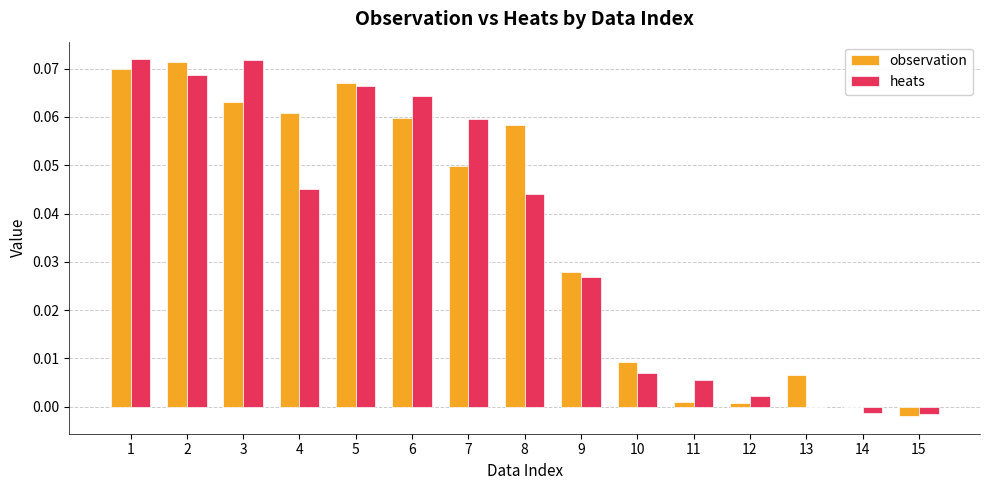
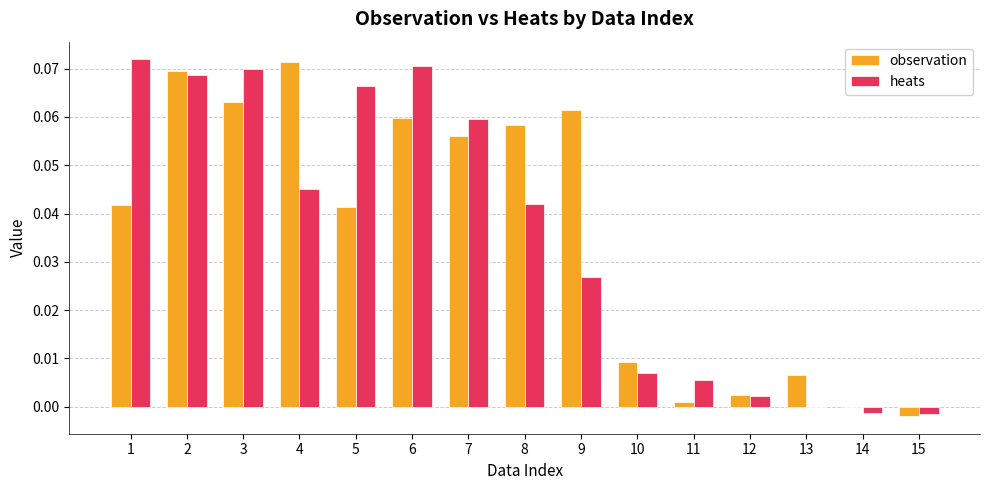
  {
    "observation": {
-     "1": 0.070,
-     "2": 0.071,
+     "1": 0.042,
+     "2": 0.070,
      "3": 0.063,
-     "4": 0.061,
-     "5": 0.067,
+     "4": 0.071,
+     "5": 0.041,
      "6": 0.060,
-     "7": 0.050,
+     "7": 0.056,
      "8": 0.058,
-     "9": 0.028,
+     "9": 0.061,
      "10": 0.009,
      "11": 0.001,
-     "12": 0.001,
+     "12": 0.002,
      "13": 0.007,
      "15": -0.002
    },
    "heats": {
      "1": 0.072,
      "2": 0.069,
-     "3": 0.072,
+     "3": 0.070,
      "4": 0.045,
      "5": 0.066,
-     "6": 0.064,
+     "6": 0.071,
      "7": 0.060,
-     "8": 0.044,
+     "8": 0.042,
      "9": 0.027,
      "10": 0.007,
      "11": 0.005,
      "12": 0.002,
      "14": -0.001,
      "15": -0.001
    }
  }
